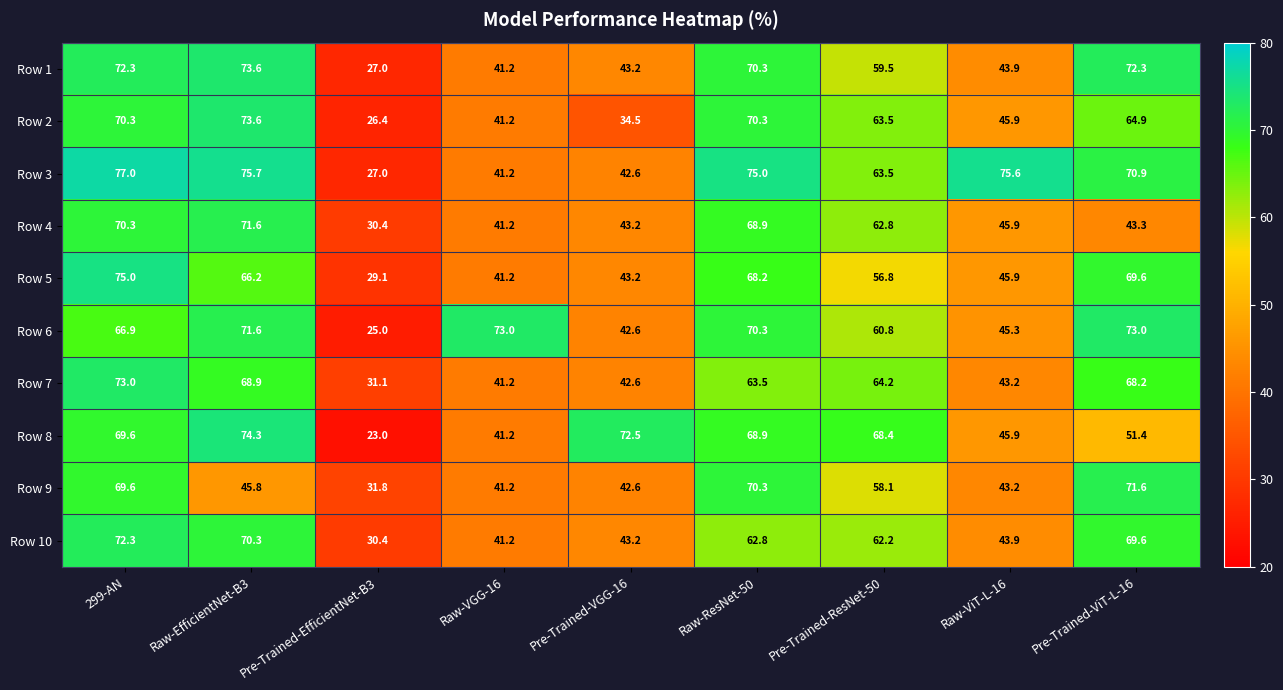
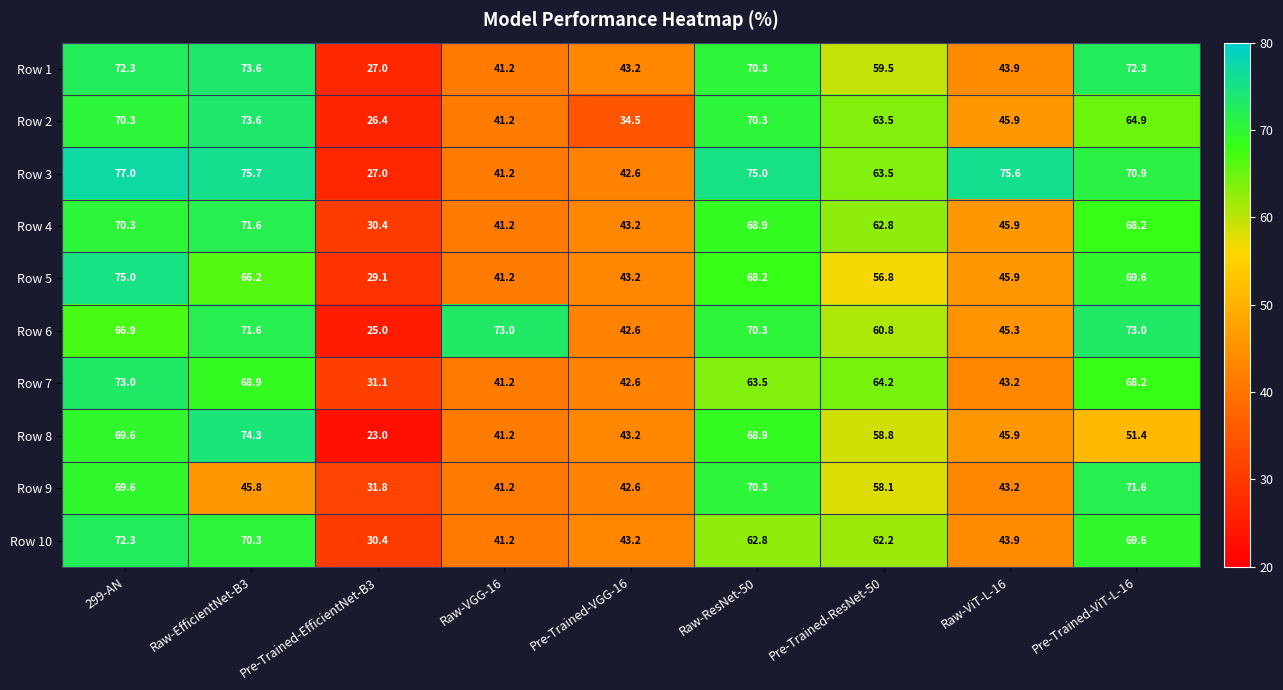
  {
    "Row 1": {
      "299-AN": 72.3,
      "Raw-EfficientNet-B3": 73.6,
      "Pre-Trained-EfficientNet-B3": 27.0,
      "Raw-VGG-16": 41.2,
      "Pre-Trained-VGG-16": 43.2,
      "Raw-ResNet-50": 70.3,
      "Pre-Trained-ResNet-50": 59.5,
      "Raw-ViT-L-16": 43.9,
      "Pre-Trained-ViT-L-16": 72.3
    },
    "Row 2": {
      "299-AN": 70.3,
      "Raw-EfficientNet-B3": 73.6,
      "Pre-Trained-EfficientNet-B3": 26.4,
      "Raw-VGG-16": 41.2,
      "Pre-Trained-VGG-16": 34.5,
      "Raw-ResNet-50": 70.3,
      "Pre-Trained-ResNet-50": 63.5,
      "Raw-ViT-L-16": 45.9,
      "Pre-Trained-ViT-L-16": 64.9
    },
    "Row 3": {
      "299-AN": 77.0,
      "Raw-EfficientNet-B3": 75.7,
      "Pre-Trained-EfficientNet-B3": 27.0,
      "Raw-VGG-16": 41.2,
      "Pre-Trained-VGG-16": 42.6,
      "Raw-ResNet-50": 75.0,
      "Pre-Trained-ResNet-50": 63.5,
      "Raw-ViT-L-16": 75.6,
      "Pre-Trained-ViT-L-16": 70.9
    },
    "Row 4": {
      "299-AN": 70.3,
      "Raw-EfficientNet-B3": 71.6,
      "Pre-Trained-EfficientNet-B3": 30.4,
      "Raw-VGG-16": 41.2,
      "Pre-Trained-VGG-16": 43.2,
      "Raw-ResNet-50": 68.9,
      "Pre-Trained-ResNet-50": 62.8,
      "Raw-ViT-L-16": 45.9,
-     "Pre-Trained-ViT-L-16": 43.3
+     "Pre-Trained-ViT-L-16": 68.2
    },
    "Row 5": {
      "299-AN": 75.0,
      "Raw-EfficientNet-B3": 66.2,
      "Pre-Trained-EfficientNet-B3": 29.1,
      "Raw-VGG-16": 41.2,
      "Pre-Trained-VGG-16": 43.2,
      "Raw-ResNet-50": 68.2,
      "Pre-Trained-ResNet-50": 56.8,
      "Raw-ViT-L-16": 45.9,
      "Pre-Trained-ViT-L-16": 69.6
    },
    "Row 6": {
      "299-AN": 66.9,
      "Raw-EfficientNet-B3": 71.6,
      "Pre-Trained-EfficientNet-B3": 25.0,
      "Raw-VGG-16": 73.0,
      "Pre-Trained-VGG-16": 42.6,
      "Raw-ResNet-50": 70.3,
      "Pre-Trained-ResNet-50": 60.8,
      "Raw-ViT-L-16": 45.3,
      "Pre-Trained-ViT-L-16": 73.0
    },
    "Row 7": {
      "299-AN": 73.0,
      "Raw-EfficientNet-B3": 68.9,
      "Pre-Trained-EfficientNet-B3": 31.1,
      "Raw-VGG-16": 41.2,
      "Pre-Trained-VGG-16": 42.6,
      "Raw-ResNet-50": 63.5,
      "Pre-Trained-ResNet-50": 64.2,
      "Raw-ViT-L-16": 43.2,
      "Pre-Trained-ViT-L-16": 68.2
    },
    "Row 8": {
      "299-AN": 69.6,
      "Raw-EfficientNet-B3": 74.3,
      "Pre-Trained-EfficientNet-B3": 23.0,
      "Raw-VGG-16": 41.2,
-     "Pre-Trained-VGG-16": 72.5,
+     "Pre-Trained-VGG-16": 43.2,
      "Raw-ResNet-50": 68.9,
-     "Pre-Trained-ResNet-50": 68.4,
+     "Pre-Trained-ResNet-50": 58.8,
      "Raw-ViT-L-16": 45.9,
      "Pre-Trained-ViT-L-16": 51.4
    },
    "Row 9": {
      "299-AN": 69.6,
      "Raw-EfficientNet-B3": 45.8,
      "Pre-Trained-EfficientNet-B3": 31.8,
      "Raw-VGG-16": 41.2,
      "Pre-Trained-VGG-16": 42.6,
      "Raw-ResNet-50": 70.3,
      "Pre-Trained-ResNet-50": 58.1,
      "Raw-ViT-L-16": 43.2,
      "Pre-Trained-ViT-L-16": 71.6
    },
    "Row 10": {
      "299-AN": 72.3,
      "Raw-EfficientNet-B3": 70.3,
      "Pre-Trained-EfficientNet-B3": 30.4,
      "Raw-VGG-16": 41.2,
      "Pre-Trained-VGG-16": 43.2,
      "Raw-ResNet-50": 62.8,
      "Pre-Trained-ResNet-50": 62.2,
      "Raw-ViT-L-16": 43.9,
      "Pre-Trained-ViT-L-16": 69.6
    }
  }
